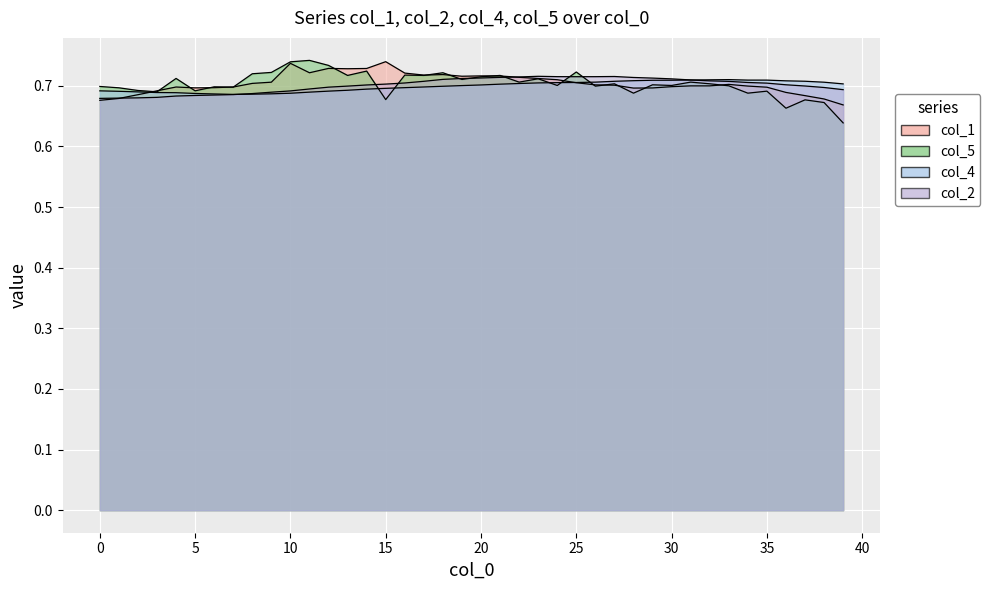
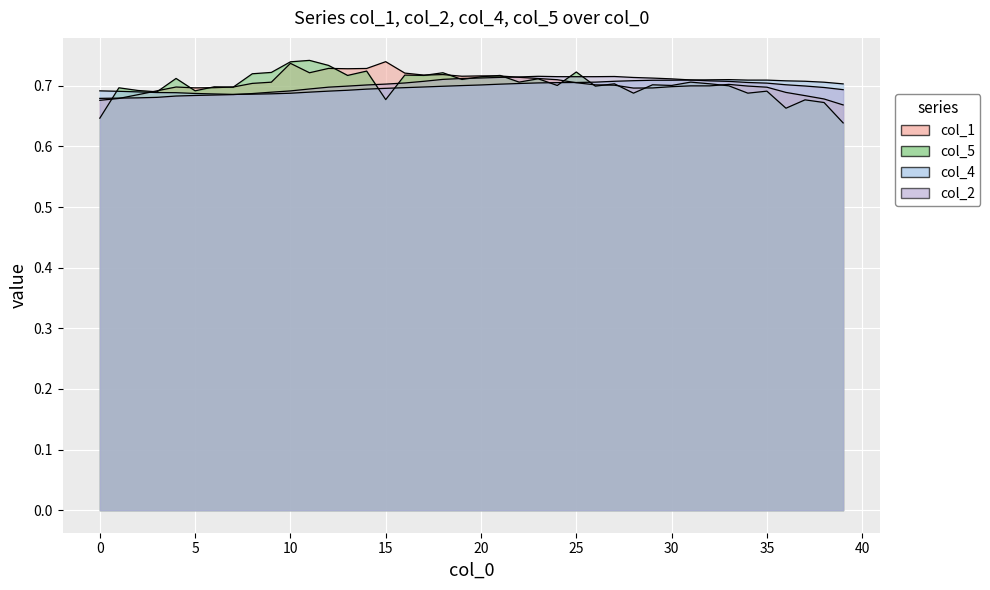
  {
    "col_1": {
      "5": 0.70,
      "15": 0.74,
      "35": 0.70
    },
    "col_5": {
-     "0": 0.70,
+     "0": 0.65,
      "5": 0.69,
      "15": 0.68,
      "25": 0.72,
      "35": 0.69
    }
  }
